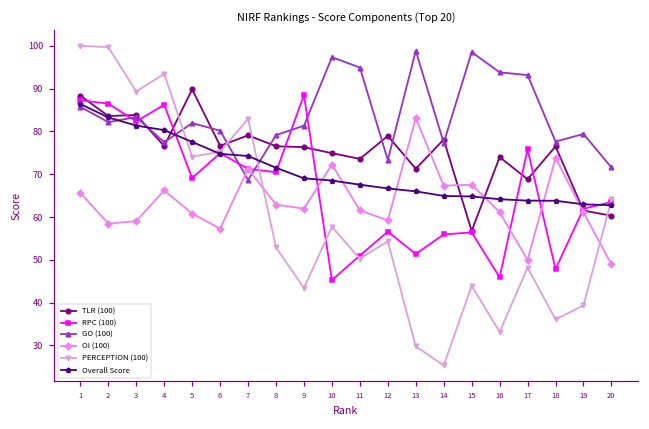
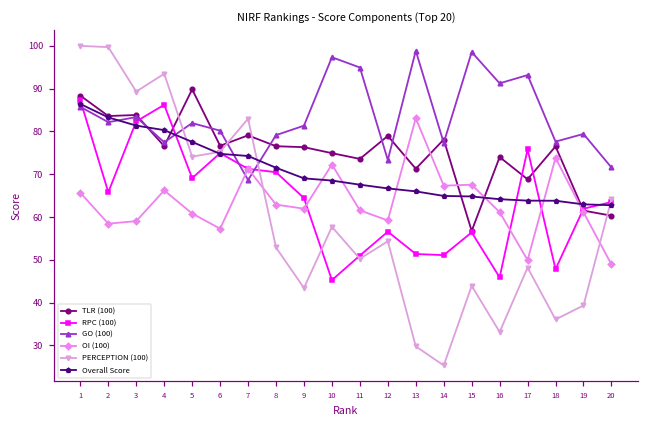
  {
    "RPC (100)": {
      "1": 87,
-     "2": 87,
+     "2": 66,
      "3": 82,
      "4": 86,
      "5": 69,
      "8": 70,
-     "9": 89,
+     "9": 64,
      "10": 45,
      "11": 51,
      "12": 57,
      "13": 51,
-     "14": 56,
+     "14": 51,
      "16": 46,
      "17": 76,
      "18": 48
    },
    "GO (100)": {
      "1": 86,
      "2": 82,
      "4": 77,
      "5": 82,
      "6": 80,
      "7": 69,
      "8": 79,
      "9": 81,
      "10": 97,
      "11": 95,
      "12": 73,
      "13": 99,
      "14": 77,
      "15": 99,
-     "16": 94,
+     "16": 91,
      "17": 93,
      "18": 78,
      "19": 79,
      "20": 72
    }
  }
